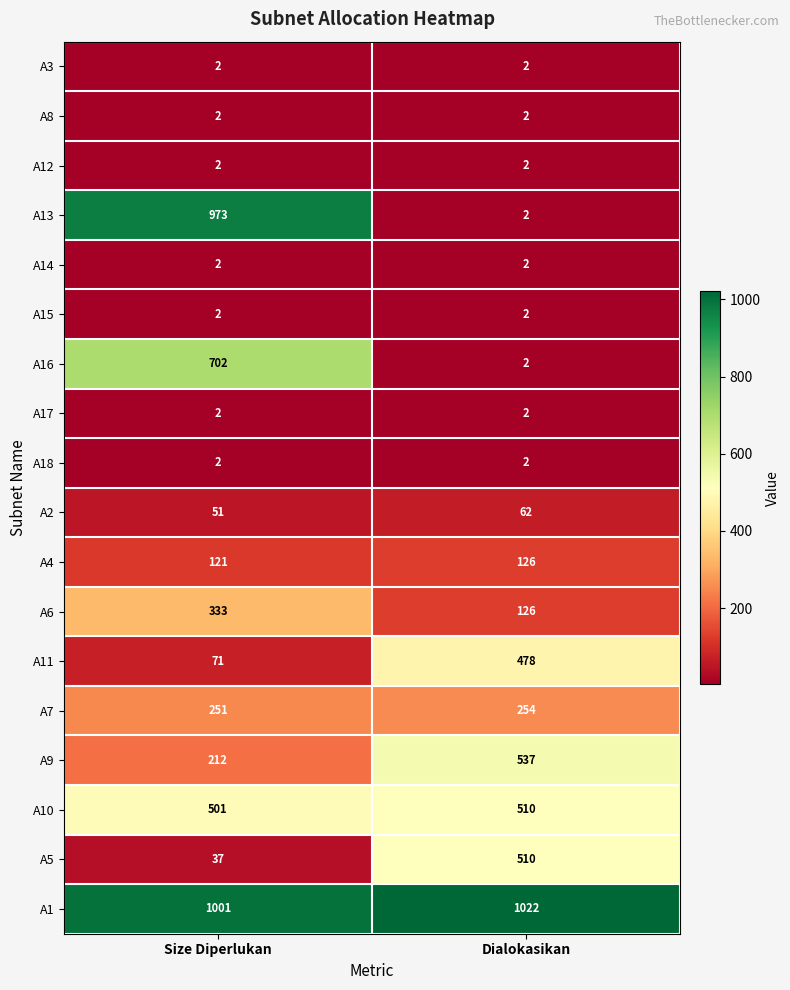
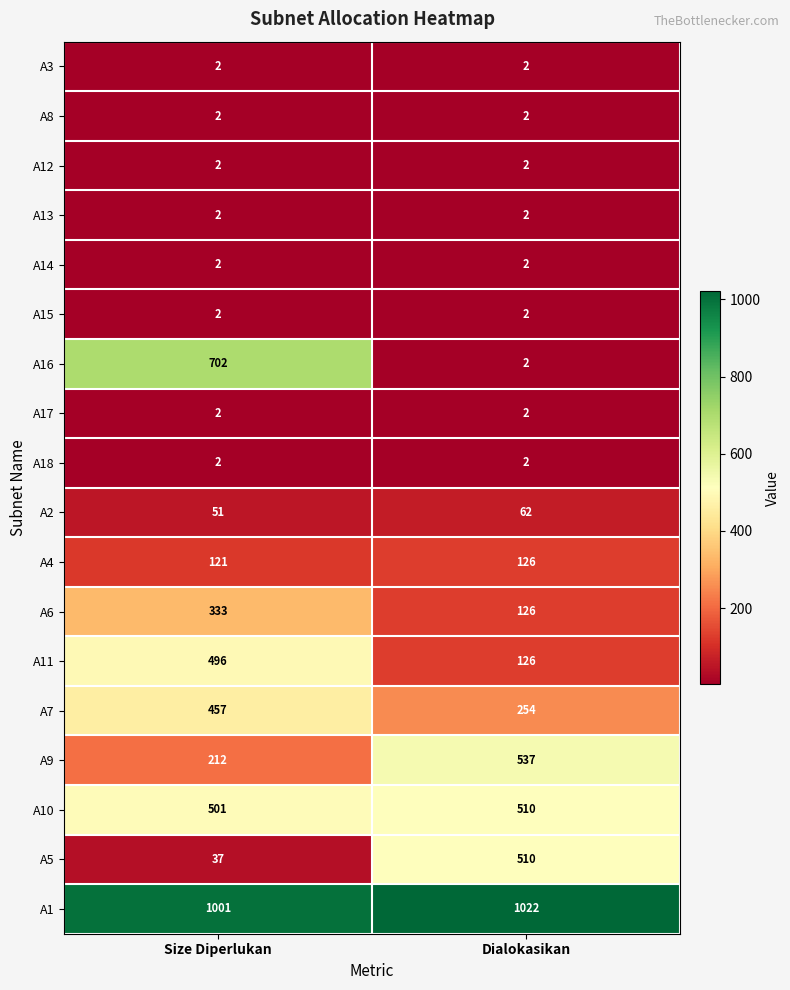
  {
    "A3": {
      "Size Diperlukan": 2,
      "Dialokasikan": 2
    },
    "A8": {
      "Size Diperlukan": 2,
      "Dialokasikan": 2
    },
    "A12": {
      "Size Diperlukan": 2,
      "Dialokasikan": 2
    },
    "A13": {
-     "Size Diperlukan": 973,
+     "Size Diperlukan": 2,
      "Dialokasikan": 2
    },
    "A14": {
      "Size Diperlukan": 2,
      "Dialokasikan": 2
    },
    "A15": {
      "Size Diperlukan": 2,
      "Dialokasikan": 2
    },
    "A16": {
      "Size Diperlukan": 702,
      "Dialokasikan": 2
    },
    "A17": {
      "Size Diperlukan": 2,
      "Dialokasikan": 2
    },
    "A18": {
      "Size Diperlukan": 2,
      "Dialokasikan": 2
    },
    "A2": {
      "Size Diperlukan": 51,
      "Dialokasikan": 62
    },
    "A4": {
      "Size Diperlukan": 121,
      "Dialokasikan": 126
    },
    "A6": {
      "Size Diperlukan": 333,
      "Dialokasikan": 126
    },
    "A11": {
-     "Size Diperlukan": 71,
-     "Dialokasikan": 478
+     "Size Diperlukan": 496,
+     "Dialokasikan": 126
    },
    "A7": {
-     "Size Diperlukan": 251,
+     "Size Diperlukan": 457,
      "Dialokasikan": 254
    },
    "A9": {
      "Size Diperlukan": 212,
      "Dialokasikan": 537
    },
    "A10": {
      "Size Diperlukan": 501,
      "Dialokasikan": 510
    },
    "A5": {
      "Size Diperlukan": 37,
      "Dialokasikan": 510
    },
    "A1": {
      "Size Diperlukan": 1001,
      "Dialokasikan": 1022
    }
  }
